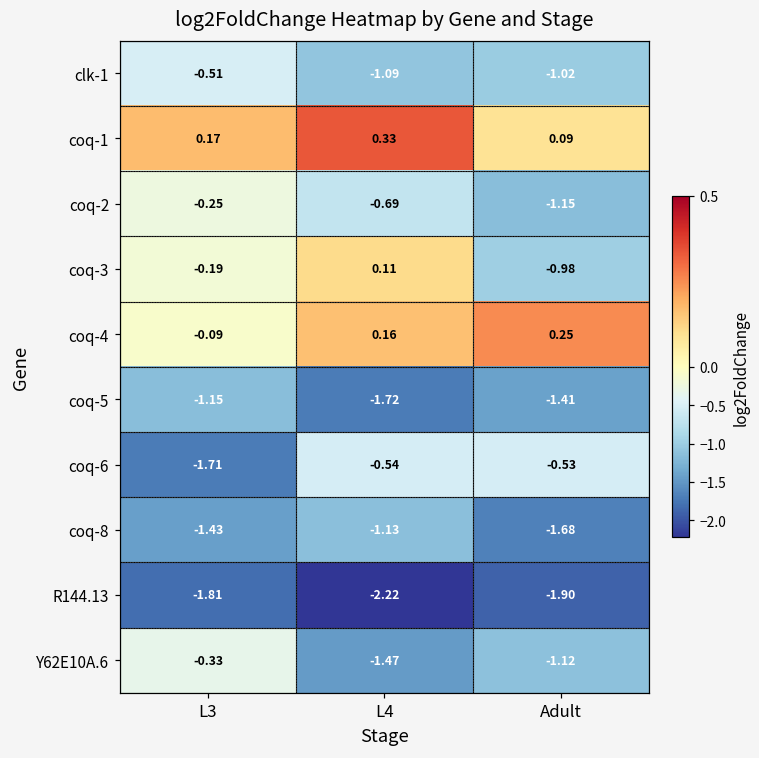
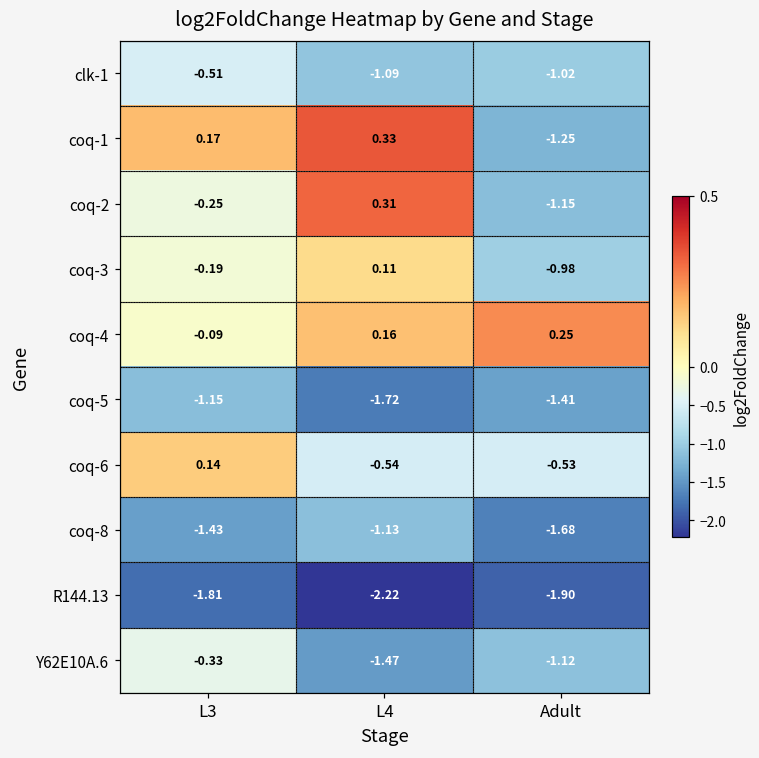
  {
    "clk-1": {
      "L3": -0.51,
      "L4": -1.09,
      "Adult": -1.02
    },
    "coq-1": {
      "L3": 0.17,
      "L4": 0.33,
-     "Adult": 0.09
+     "Adult": -1.25
    },
    "coq-2": {
      "L3": -0.25,
-     "L4": -0.69,
+     "L4": 0.31,
      "Adult": -1.15
    },
    "coq-3": {
      "L3": -0.19,
      "L4": 0.11,
      "Adult": -0.98
    },
    "coq-4": {
      "L3": -0.09,
      "L4": 0.16,
      "Adult": 0.25
    },
    "coq-5": {
      "L3": -1.15,
      "L4": -1.72,
      "Adult": -1.41
    },
    "coq-6": {
-     "L3": -1.71,
+     "L3": 0.14,
      "L4": -0.54,
      "Adult": -0.53
    },
    "coq-8": {
      "L3": -1.43,
      "L4": -1.13,
      "Adult": -1.68
    },
    "R144.13": {
      "L3": -1.81,
      "L4": -2.22,
      "Adult": -1.90
    },
    "Y62E10A.6": {
      "L3": -0.33,
      "L4": -1.47,
      "Adult": -1.12
    }
  }
